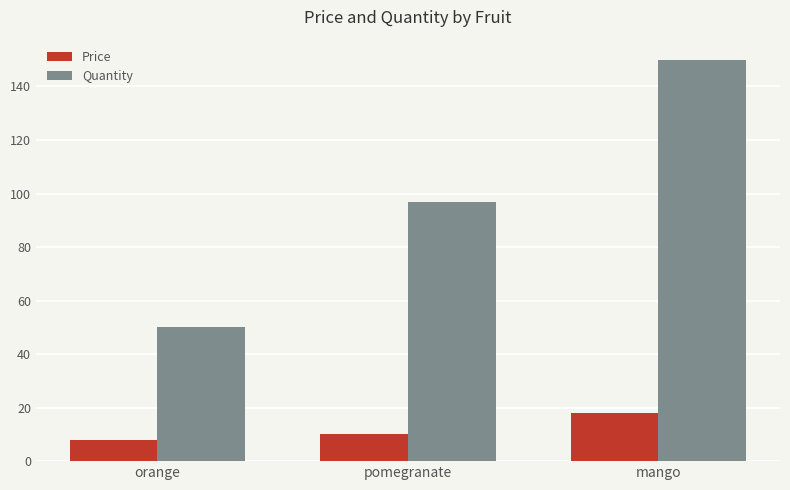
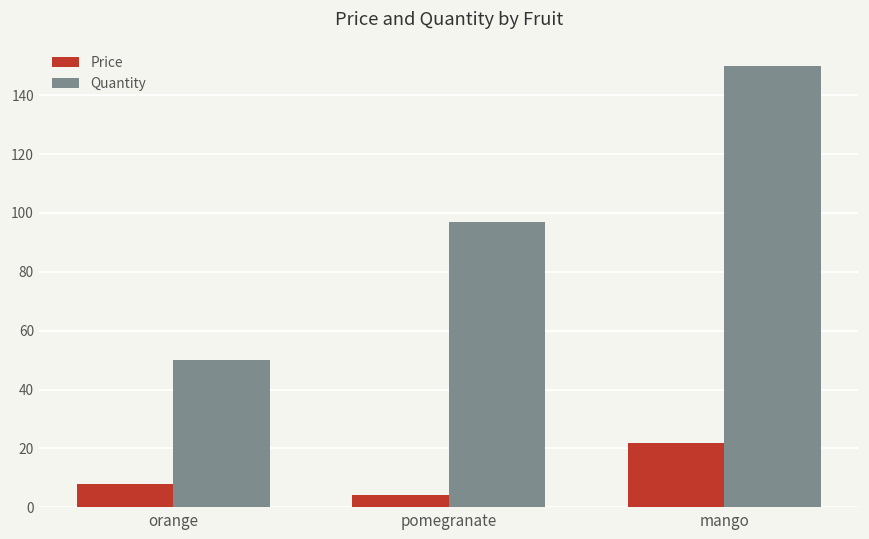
  {
    "Price": {
      "orange": 8,
-     "pomegranate": 10,
-     "mango": 18
+     "pomegranate": 4,
+     "mango": 22
    },
    "Quantity": {
      "orange": 50,
      "pomegranate": 97,
      "mango": 150
    }
  }
